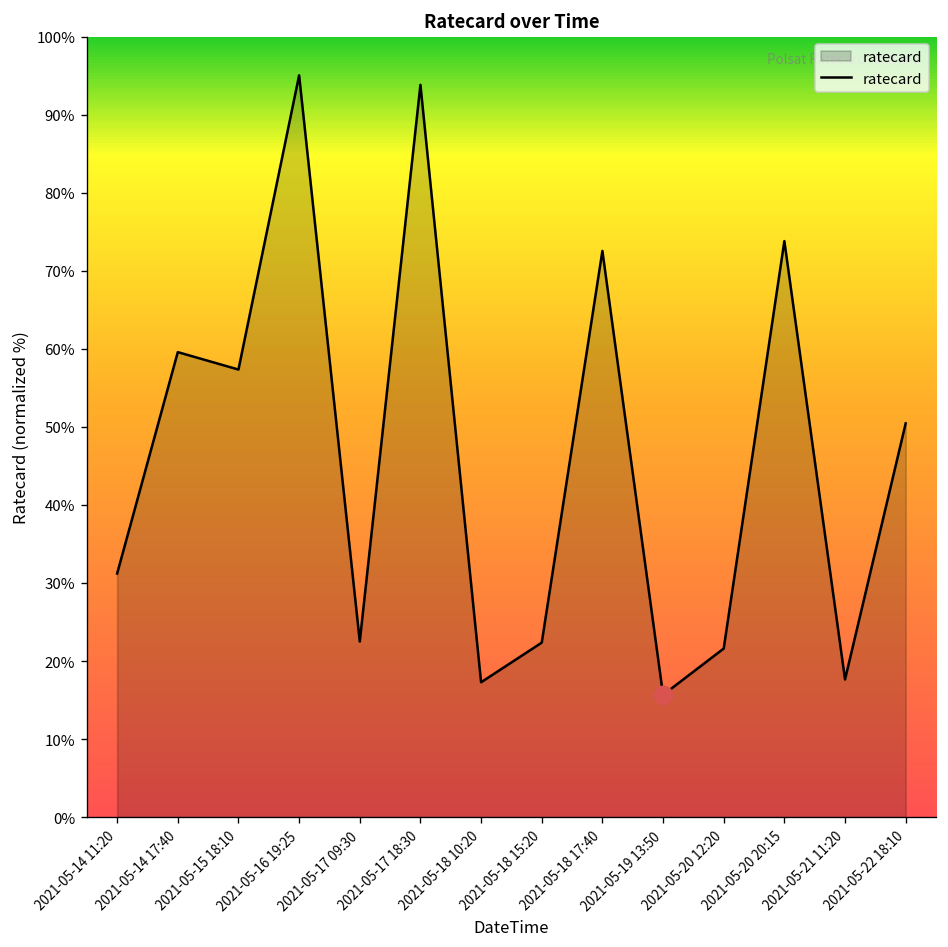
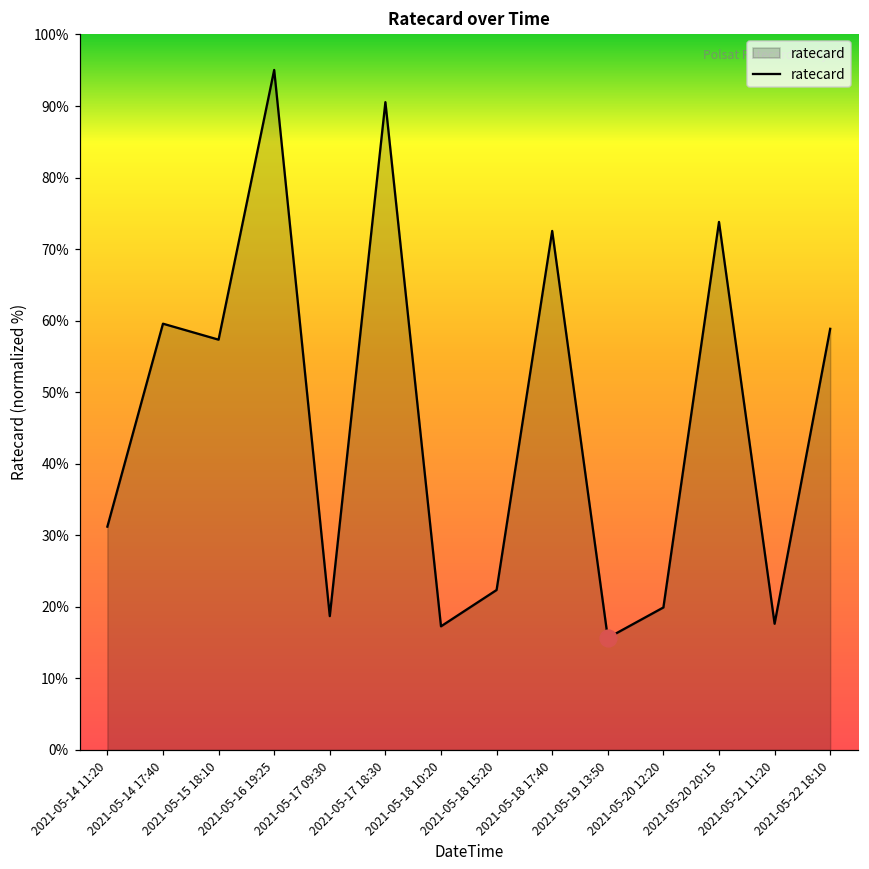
  {
    "ratecard": {
      "2021-05-14 11:20": "31%",
      "2021-05-14 17:40": "60%",
      "2021-05-15 18:10": "57%",
      "2021-05-16 19:25": "95%",
-     "2021-05-17 09:30": "23%",
-     "2021-05-17 18:30": "94%",
+     "2021-05-17 09:30": "19%",
+     "2021-05-17 18:30": "91%",
      "2021-05-18 10:20": "17%",
      "2021-05-18 15:20": "22%",
      "2021-05-18 17:40": "73%",
-     "2021-05-20 12:20": "22%",
+     "2021-05-20 12:20": "20%",
      "2021-05-20 20:15": "74%",
      "2021-05-21 11:20": "18%",
-     "2021-05-22 18:10": "50%"
+     "2021-05-22 18:10": "59%"
    }
  }
